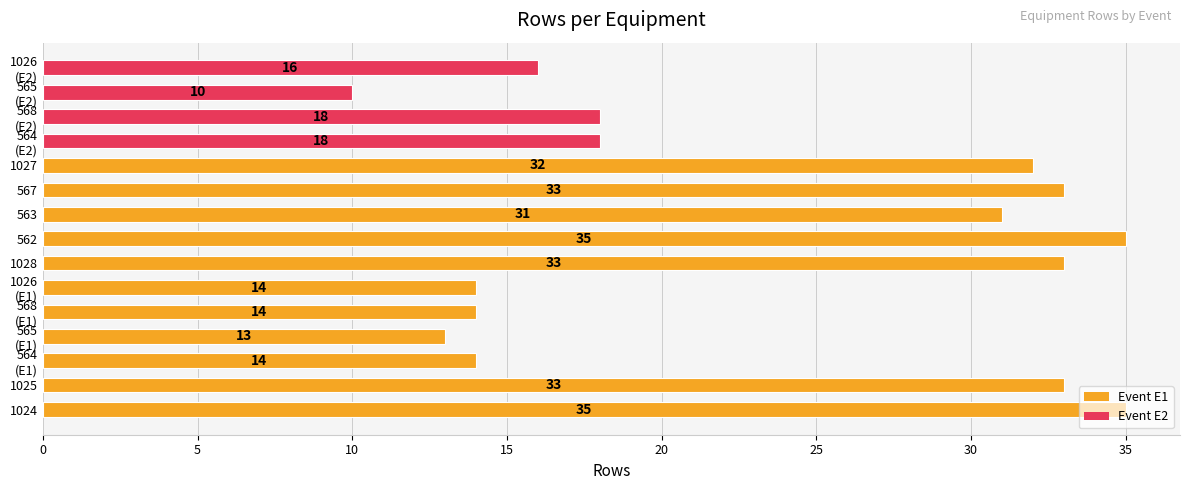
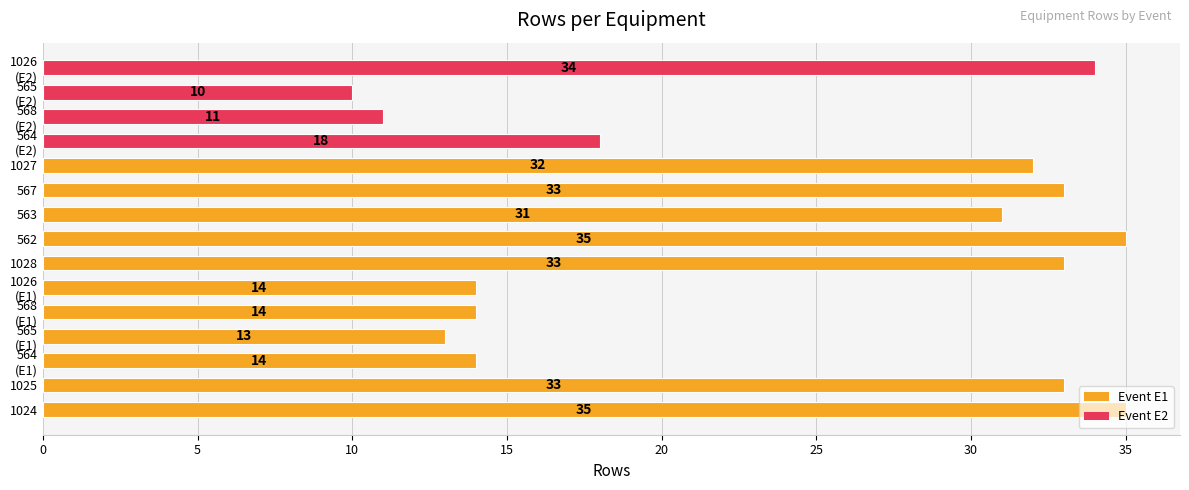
  {
-   "1026 (E2)": 16,
+   "1026 (E2)": 34,
    "565 (E2)": 10,
-   "568 (E2)": 18,
+   "568 (E2)": 11,
    "564 (E2)": 18,
    "1027": 32,
    "567": 33,
    "563": 31,
    "562": 35,
    "1028": 33,
    "1026 (E1)": 14,
    "568 (E1)": 14,
    "565 (E1)": 13,
    "564 (E1)": 14,
    "1025": 33
  }
